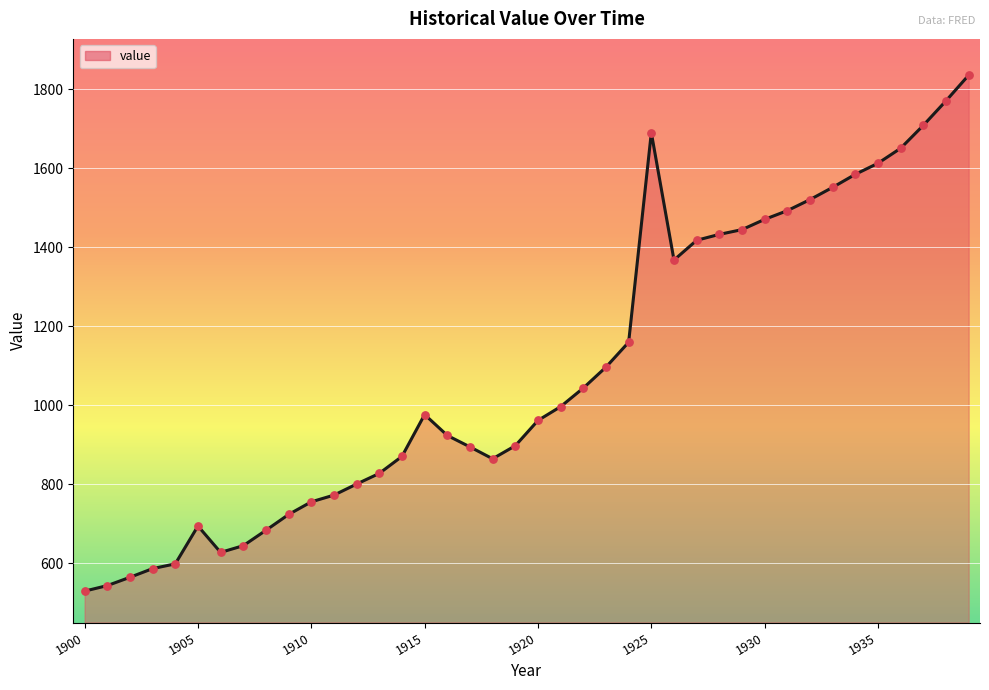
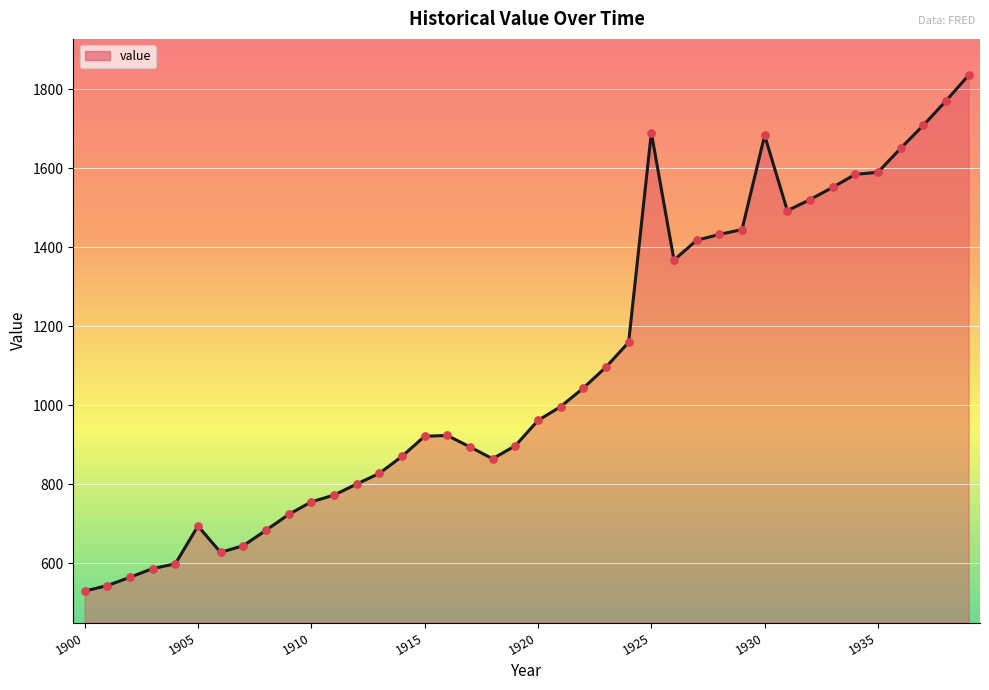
  {
    "1900": 530,
    "1905": 690,
    "1910": 760,
-   "1915": 980,
+   "1915": 920,
    "1920": 960,
    "1925": 1690,
-   "1930": 1470,
-   "1935": 1610
+   "1930": 1680,
+   "1935": 1590
  }
